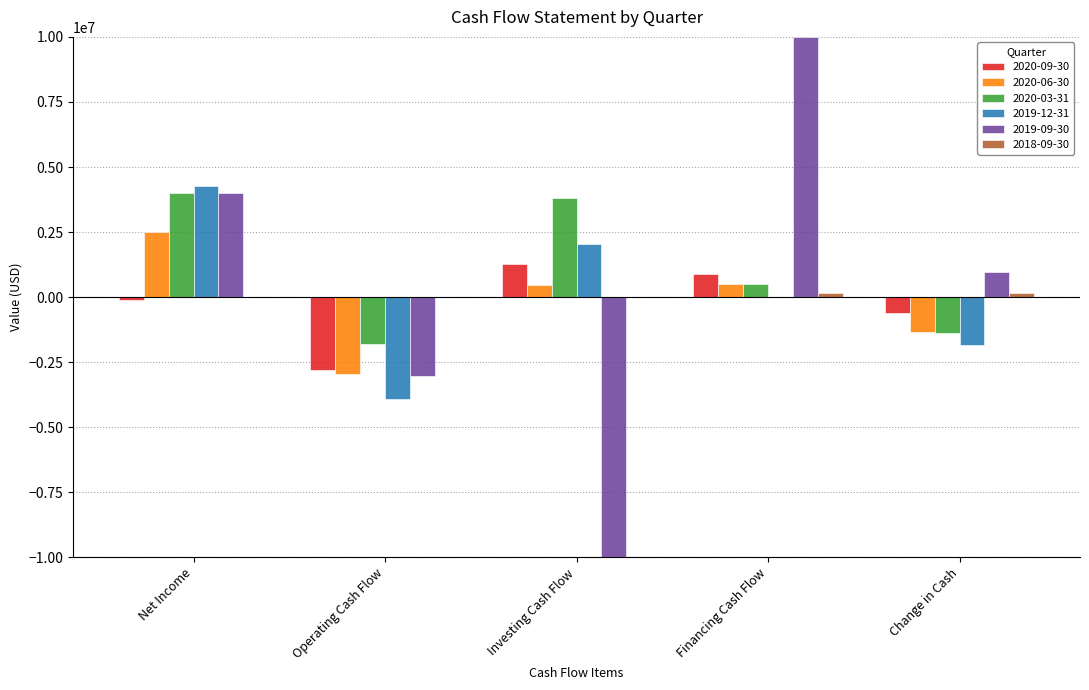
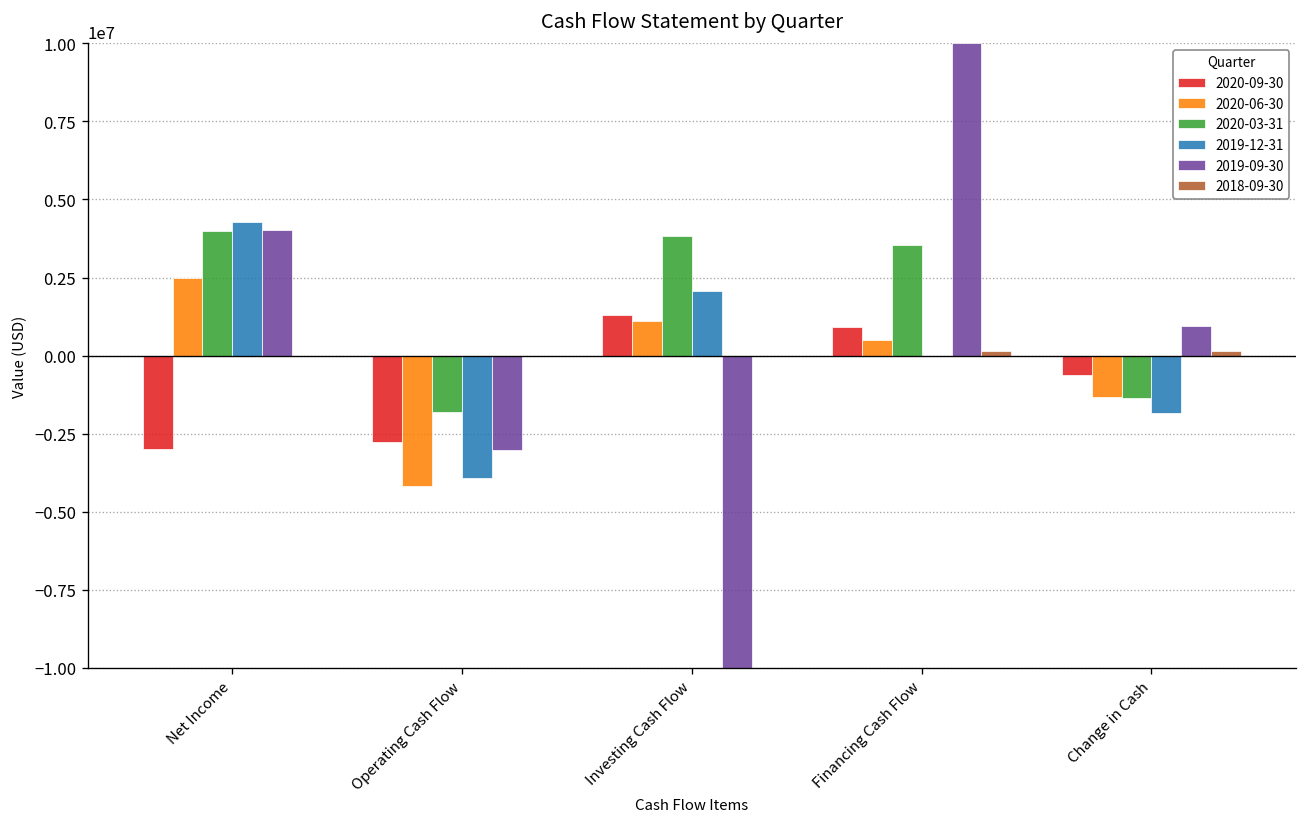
  {
    "2020-09-30": {
-     "Net Income": -100000,
+     "Net Income": -3000000,
      "Operating Cash Flow": -2800000,
      "Investing Cash Flow": 1300000,
      "Financing Cash Flow": 900000,
      "Change in Cash": -600000
    },
    "2020-06-30": {
      "Net Income": 2500000,
-     "Operating Cash Flow": -3000000,
-     "Investing Cash Flow": 500000,
+     "Operating Cash Flow": -4200000,
+     "Investing Cash Flow": 1100000,
      "Financing Cash Flow": 500000,
      "Change in Cash": -1300000
    },
    "2020-03-31": {
      "Net Income": 4000000,
      "Operating Cash Flow": -1800000,
      "Investing Cash Flow": 3800000,
-     "Financing Cash Flow": 500000,
+     "Financing Cash Flow": 3500000,
      "Change in Cash": -1400000
    },
    "2019-12-31": {
      "Net Income": 4300000,
      "Operating Cash Flow": -3900000,
      "Investing Cash Flow": 2100000,
      "Financing Cash Flow": 0,
      "Change in Cash": -1800000
    },
    "2019-09-30": {
      "Net Income": 4000000,
      "Operating Cash Flow": -3000000,
      "Financing Cash Flow": 10000000,
      "Change in Cash": 1000000
    },
    "2018-09-30": {
      "Investing Cash Flow": 0,
      "Financing Cash Flow": 100000,
      "Change in Cash": 100000
    }
  }
